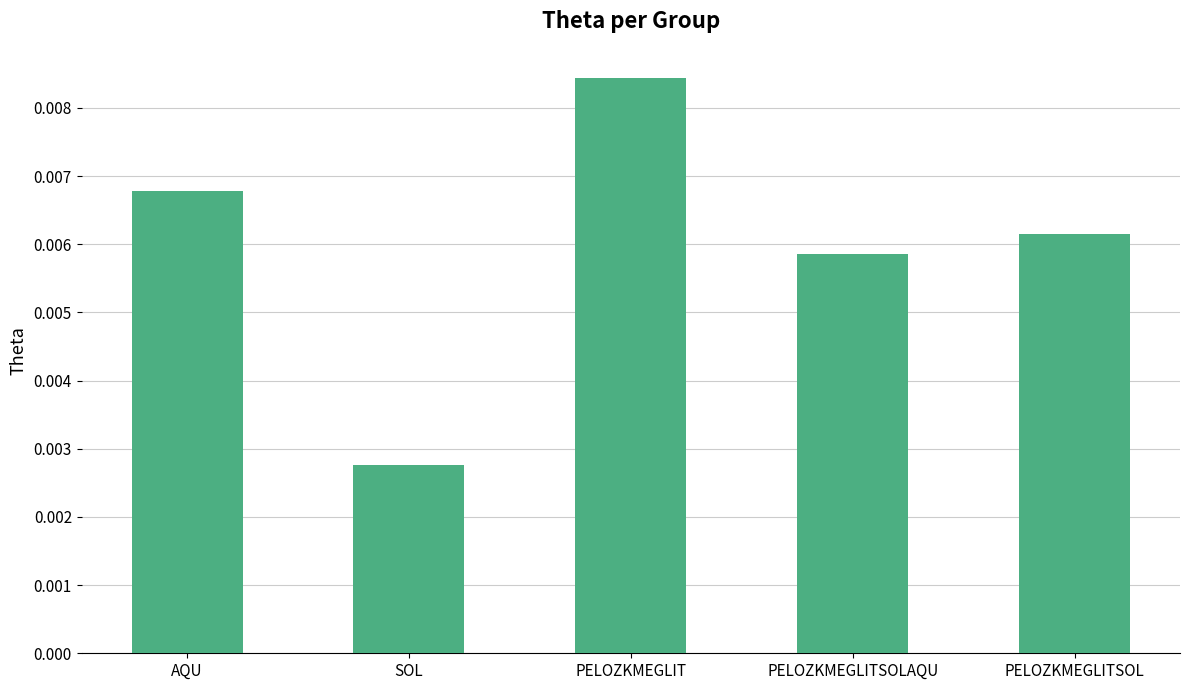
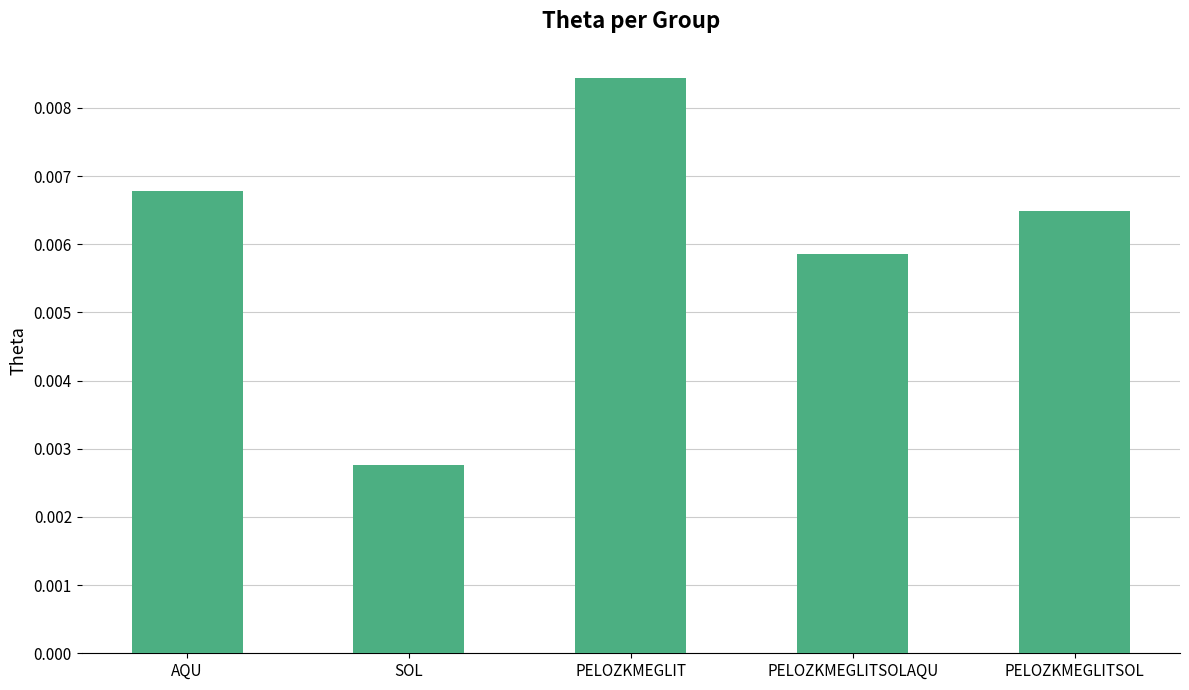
  {
    "AQU": 0.0068,
    "SOL": 0.0028,
    "PELOZKMEGLIT": 0.0084,
    "PELOZKMEGLITSOLAQU": 0.0059,
-   "PELOZKMEGLITSOL": 0.0062
+   "PELOZKMEGLITSOL": 0.0065
  }
